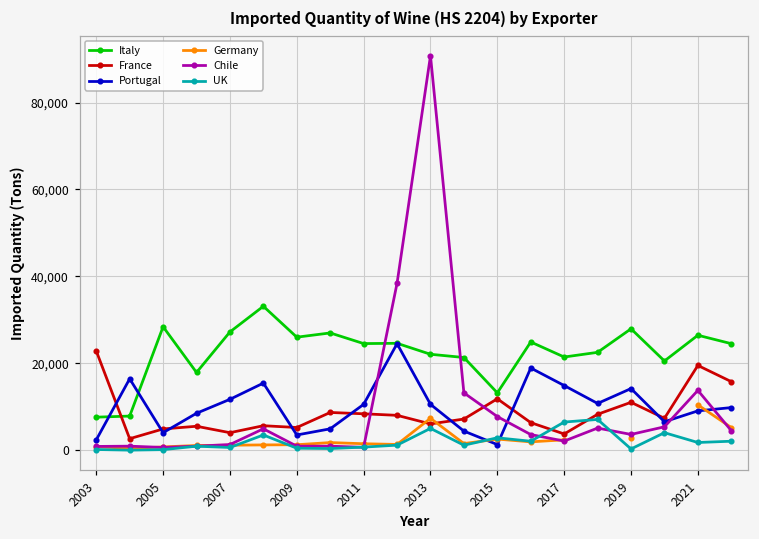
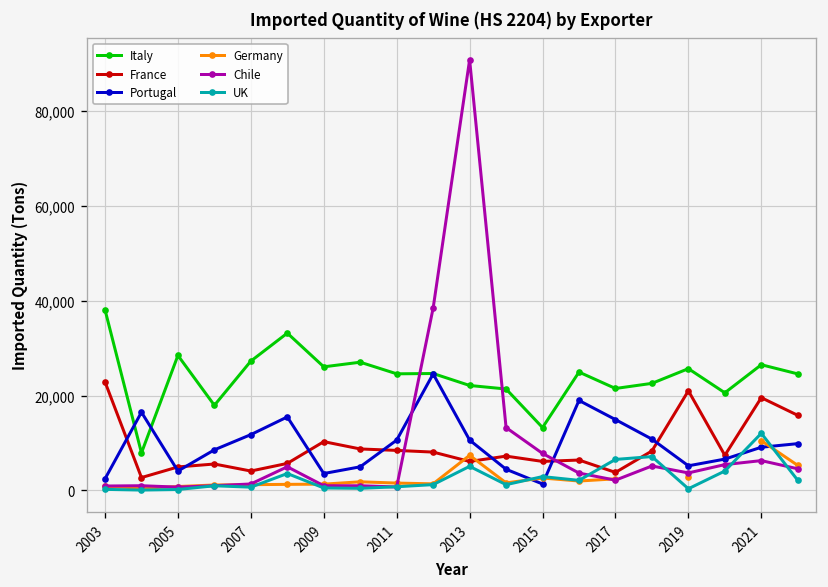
  {
    "Italy": {
-     "2003": "8,000",
+     "2003": "38,000",
      "2005": "28,000",
      "2007": "27,000",
      "2009": "26,000",
      "2011": "25,000",
      "2013": "22,000",
      "2015": "13,000",
      "2017": "21,000",
-     "2019": "28,000",
+     "2019": "26,000",
      "2021": "26,000"
    },
    "France": {
      "2003": "23,000",
      "2005": "5,000",
      "2007": "4,000",
-     "2009": "5,000",
+     "2009": "10,000",
      "2011": "8,000",
      "2013": "6,000",
-     "2015": "12,000",
+     "2015": "6,000",
      "2017": "4,000",
-     "2019": "11,000",
+     "2019": "21,000",
      "2021": "20,000"
    },
    "Portugal": {
      "2003": "2,000",
      "2005": "4,000",
      "2007": "12,000",
      "2009": "4,000",
      "2011": "11,000",
      "2013": "11,000",
      "2015": "1,000",
      "2017": "15,000",
-     "2019": "14,000",
+     "2019": "5,000",
      "2021": "9,000"
    },
    "Germany": {
      "2011": "2,000",
      "2013": "7,000",
      "2019": "3,000",
      "2021": "10,000"
    },
    "Chile": {
      "2013": "91,000",
      "2015": "8,000",
      "2019": "4,000",
-     "2021": "14,000"
+     "2021": "6,000"
    },
    "UK": {
      "2003": "0",
      "2013": "5,000",
      "2017": "7,000",
      "2019": "0",
-     "2021": "2,000"
+     "2021": "12,000"
    }
  }
